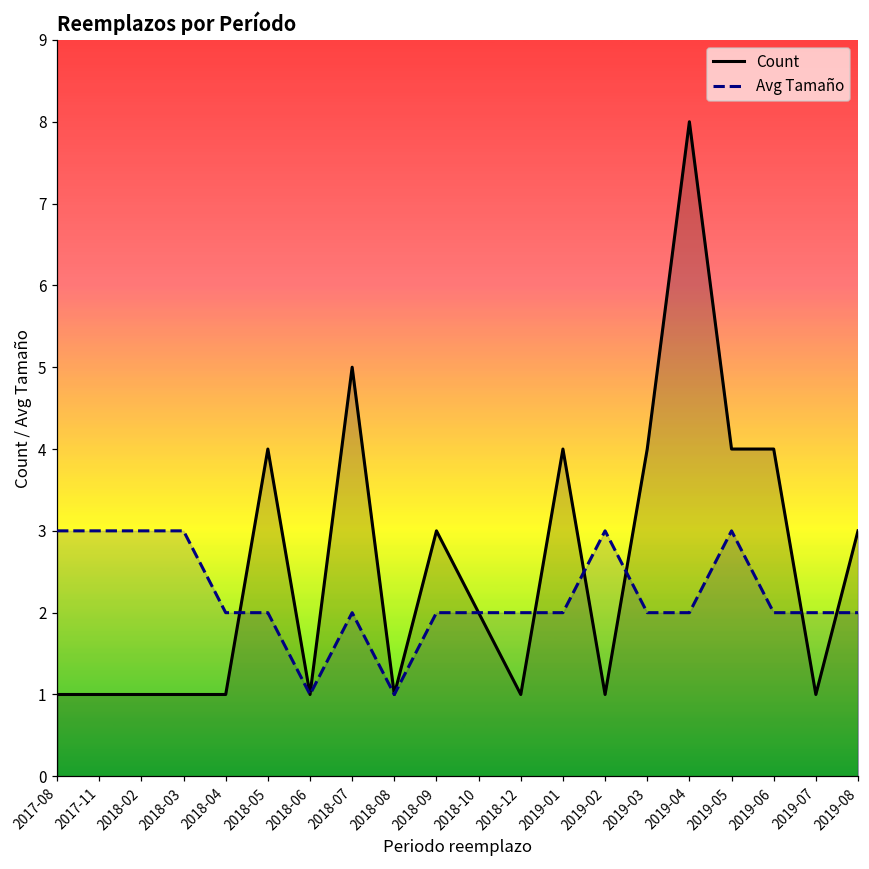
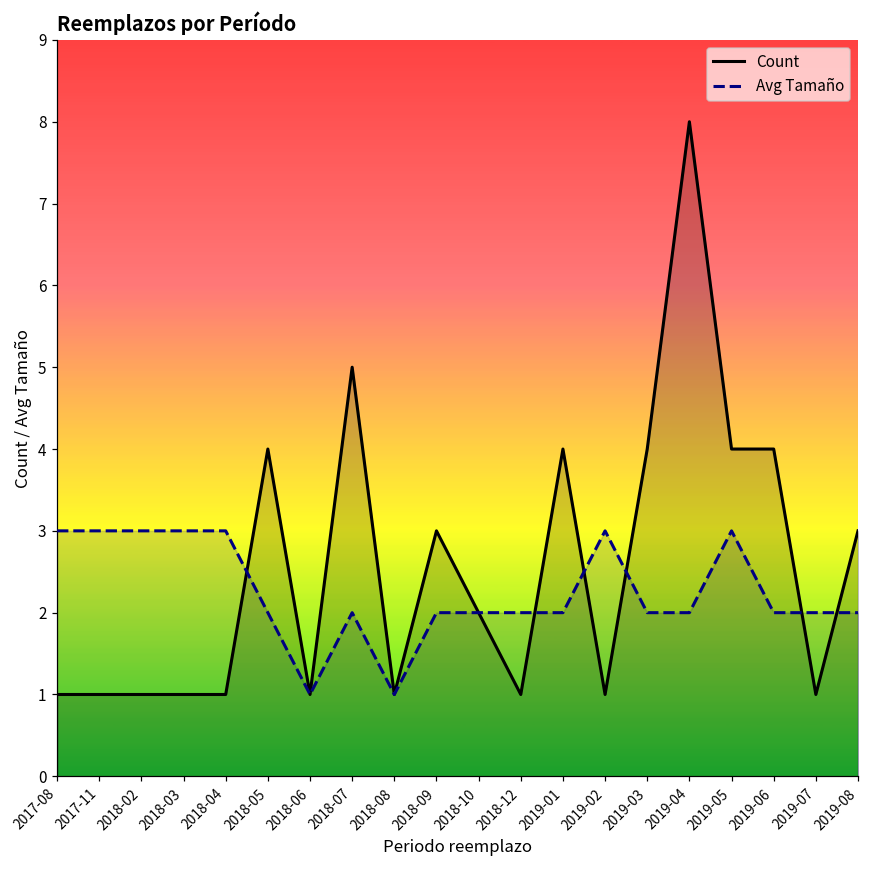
  {
    "Count": {
      "2017-08": 1,
      "2017-11": 1,
      "2018-02": 1,
      "2018-03": 1,
      "2018-04": 1,
      "2018-05": 4,
      "2018-07": 5,
      "2018-09": 3,
      "2018-12": 1,
      "2019-01": 4,
      "2019-02": 1,
      "2019-03": 4,
      "2019-04": 8,
      "2019-05": 4,
      "2019-06": 4,
      "2019-07": 1,
      "2019-08": 3
    },
    "Avg Tamaño": {
      "2017-08": 3,
      "2017-11": 3,
      "2018-02": 3,
      "2018-03": 3,
-     "2018-04": 2,
+     "2018-04": 3,
      "2018-05": 2,
      "2018-07": 2,
      "2018-09": 2,
      "2018-12": 2,
      "2019-01": 2,
      "2019-02": 3,
      "2019-03": 2,
      "2019-04": 2,
      "2019-05": 3,
      "2019-06": 2,
      "2019-07": 2,
      "2019-08": 2
    }
  }
